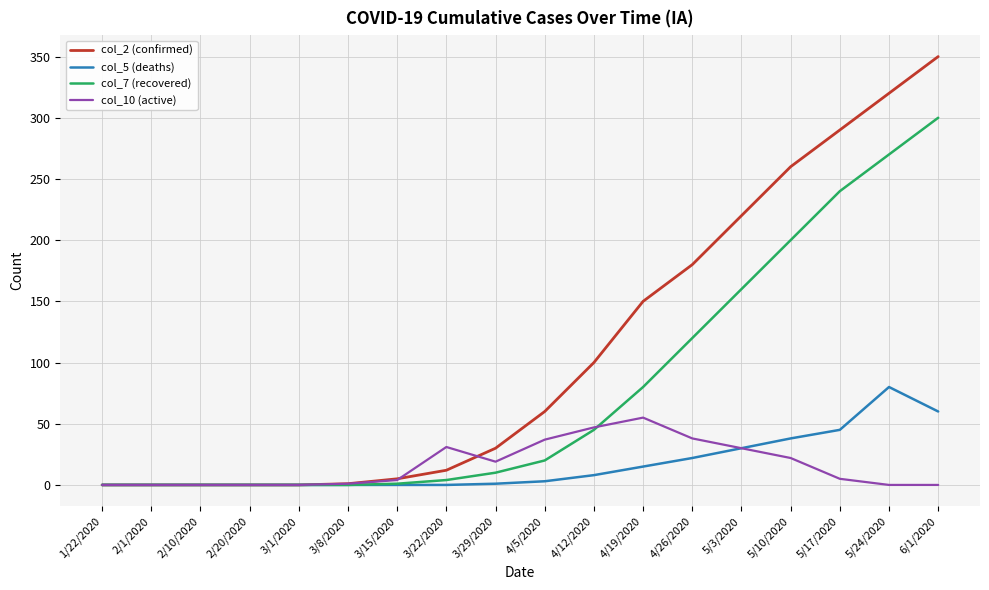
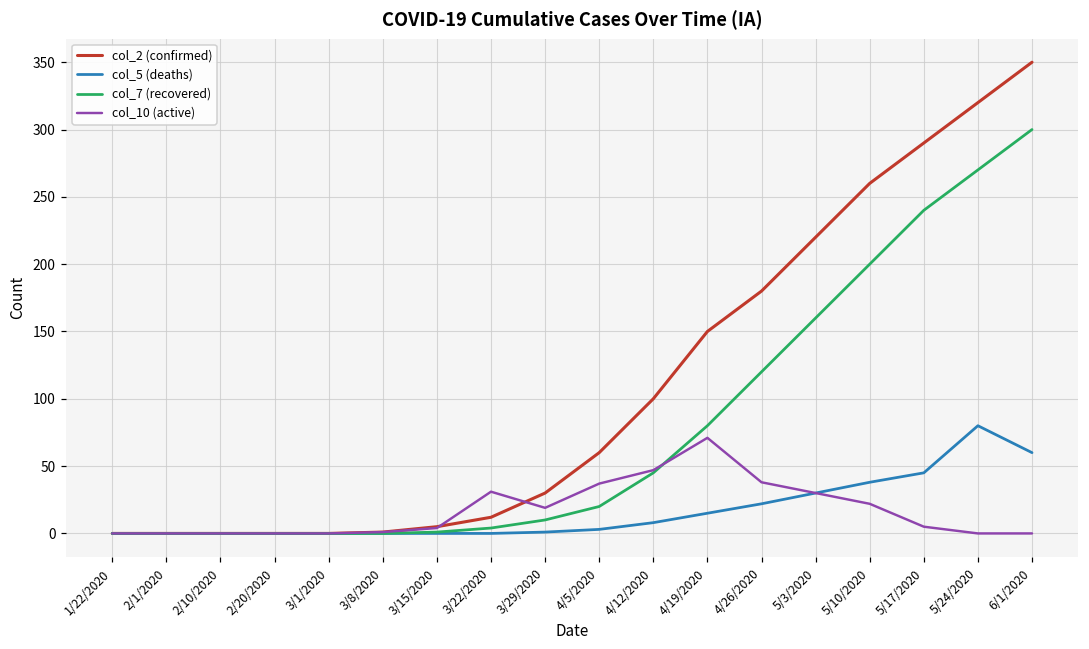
  {
    "col_2 (confirmed)": {
      "3/22/2020": 12,
      "3/29/2020": 30,
      "4/5/2020": 60,
      "4/12/2020": 100,
      "4/19/2020": 150,
      "4/26/2020": 180,
      "5/3/2020": 220,
      "5/10/2020": 260,
      "5/17/2020": 290,
      "5/24/2020": 320,
      "6/1/2020": 350
    },
    "col_5 (deaths)": {
      "3/22/2020": 0,
      "3/29/2020": 1,
      "4/5/2020": 3,
      "4/12/2020": 8,
      "4/19/2020": 15,
      "4/26/2020": 22,
      "5/10/2020": 38,
      "5/17/2020": 45,
      "5/24/2020": 80,
      "6/1/2020": 60
    },
    "col_7 (recovered)": {
      "3/22/2020": 4,
      "3/29/2020": 10,
      "4/5/2020": 20,
      "4/19/2020": 80,
      "4/26/2020": 120,
      "5/3/2020": 160,
      "5/10/2020": 200,
      "5/17/2020": 240,
      "5/24/2020": 270,
      "6/1/2020": 300
    },
    "col_10 (active)": {
      "3/22/2020": 31,
      "3/29/2020": 19,
      "4/5/2020": 37,
-     "4/19/2020": 55,
+     "4/19/2020": 71,
      "4/26/2020": 38,
      "5/10/2020": 22,
      "5/17/2020": 5,
      "5/24/2020": 0,
      "6/1/2020": 0
    }
  }
